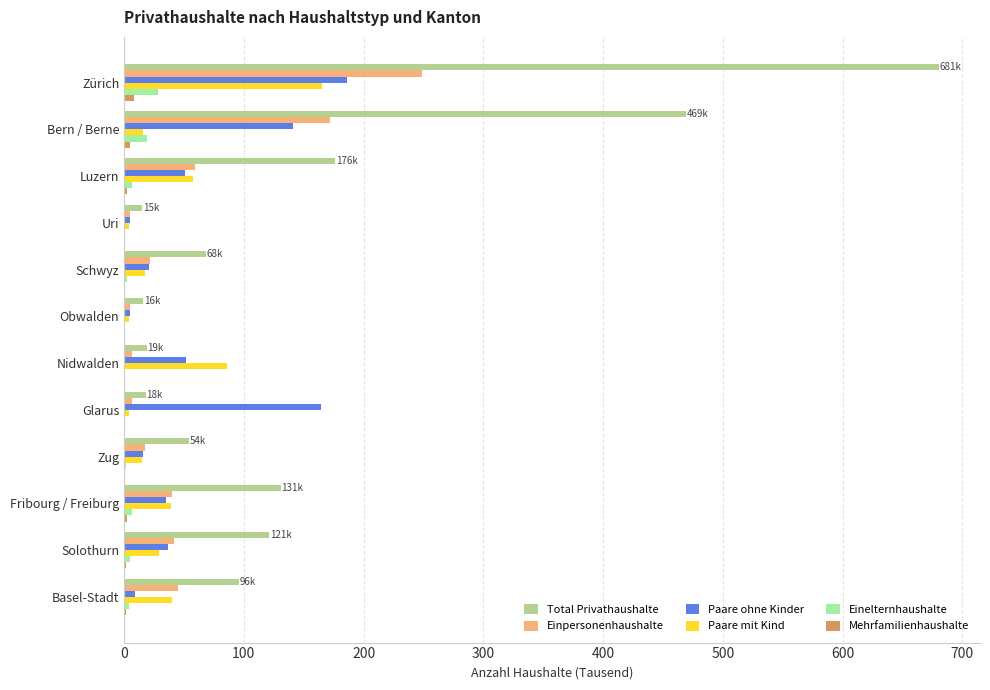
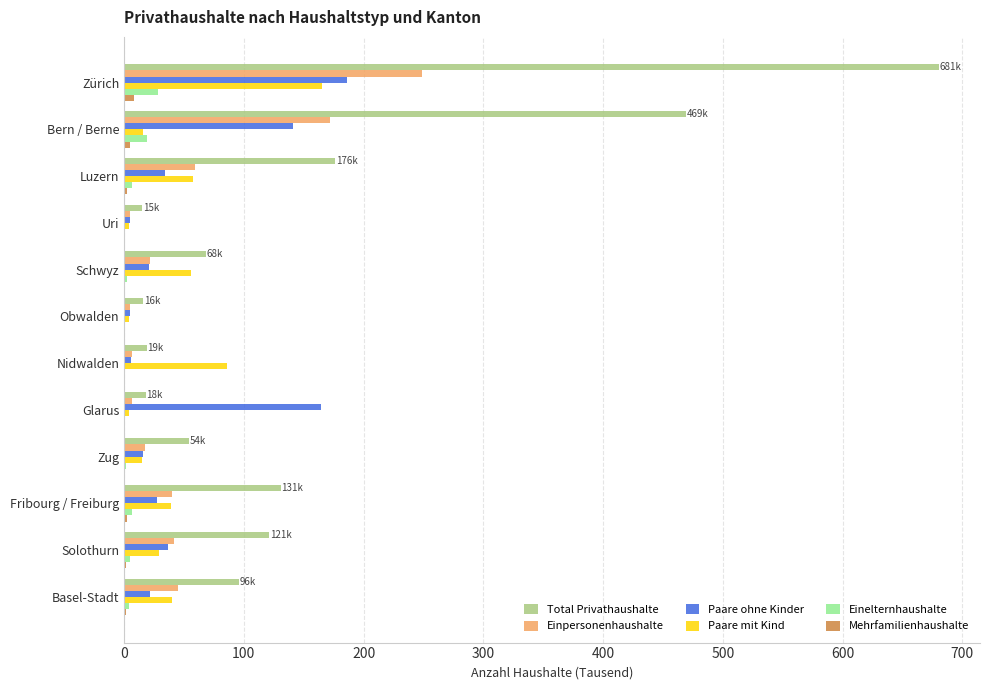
  {
    "Paare ohne Kinder": {
      "Zürich": 186,
      "Bern / Berne": 141,
-     "Luzern": 51,
+     "Luzern": 34,
      "Uri": 5,
      "Schwyz": 20,
      "Obwalden": 5,
-     "Nidwalden": 52,
+     "Nidwalden": 6,
      "Glarus": 164,
      "Zug": 16,
-     "Fribourg / Freiburg": 35,
+     "Fribourg / Freiburg": 28,
      "Solothurn": 36,
-     "Basel-Stadt": 9
+     "Basel-Stadt": 22
    },
    "Paare mit Kind": {
      "Zürich": 166,
      "Bern / Berne": 16,
      "Luzern": 57,
      "Uri": 4,
-     "Schwyz": 18,
+     "Schwyz": 56,
      "Obwalden": 4,
      "Nidwalden": 86,
      "Glarus": 4,
      "Zug": 15,
      "Fribourg / Freiburg": 39,
      "Solothurn": 29,
      "Basel-Stadt": 40
    }
  }
